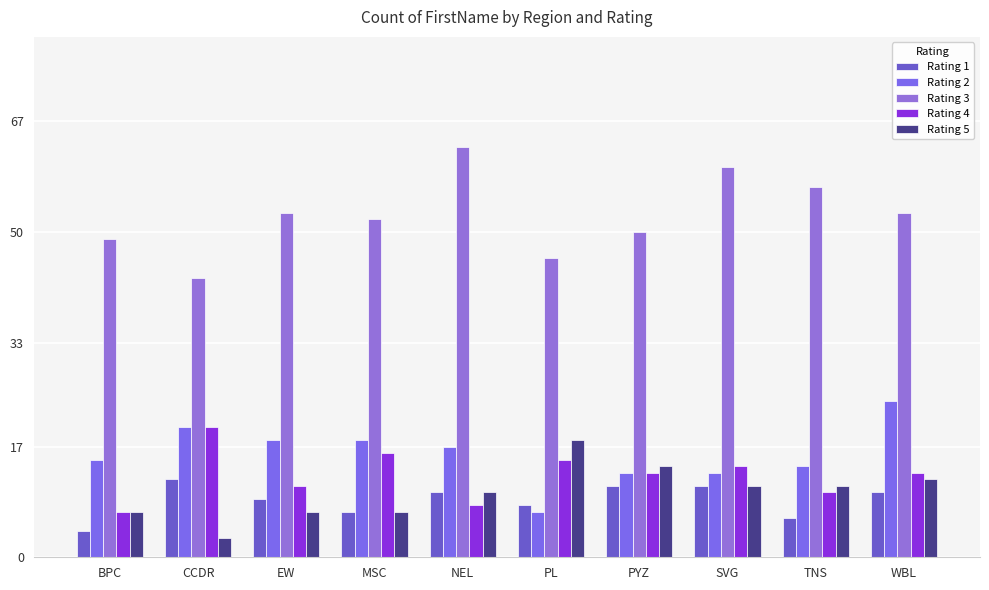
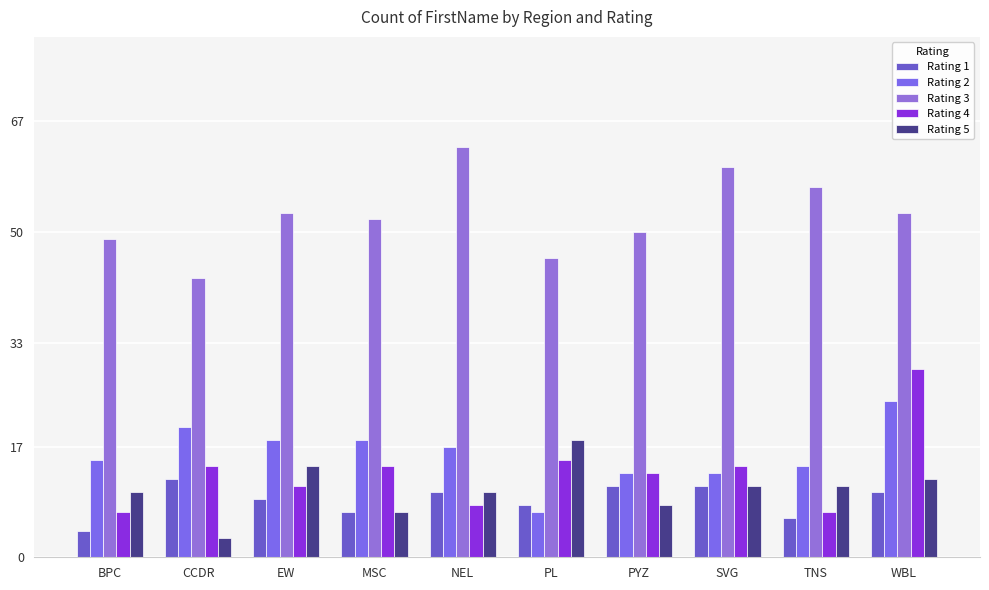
  {
    "Rating 4": {
      "BPC": 7,
-     "CCDR": 20,
+     "CCDR": 14,
      "EW": 11,
-     "MSC": 16,
+     "MSC": 14,
      "NEL": 8,
      "PL": 15,
      "PYZ": 13,
      "SVG": 14,
-     "TNS": 10,
-     "WBL": 13
+     "TNS": 7,
+     "WBL": 29
    },
    "Rating 5": {
-     "BPC": 7,
+     "BPC": 10,
      "CCDR": 3,
-     "EW": 7,
+     "EW": 14,
      "MSC": 7,
      "NEL": 10,
      "PL": 18,
-     "PYZ": 14,
+     "PYZ": 8,
      "SVG": 11,
      "TNS": 11,
      "WBL": 12
    }
  }
